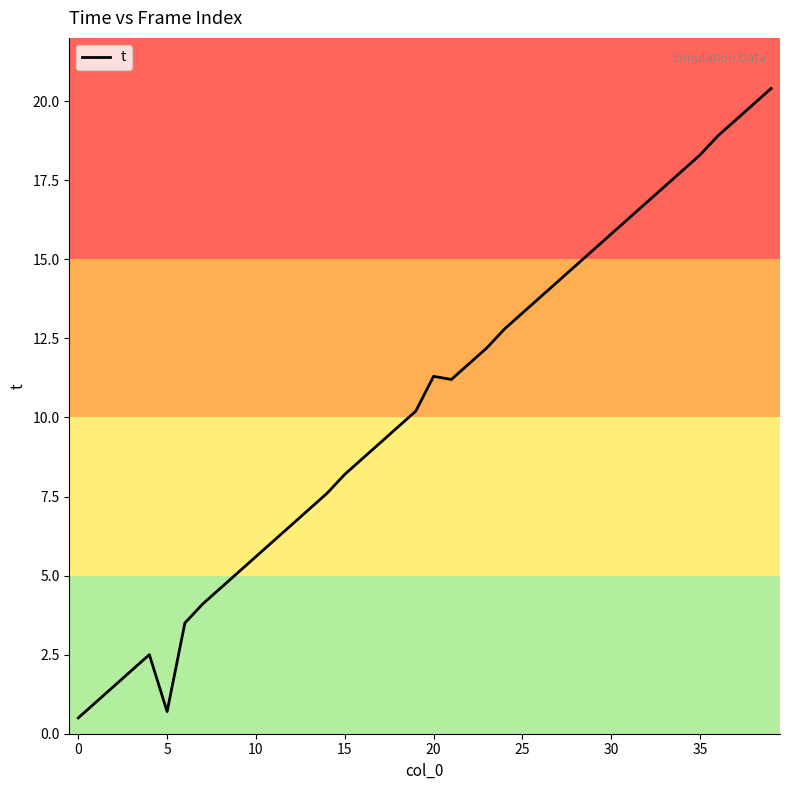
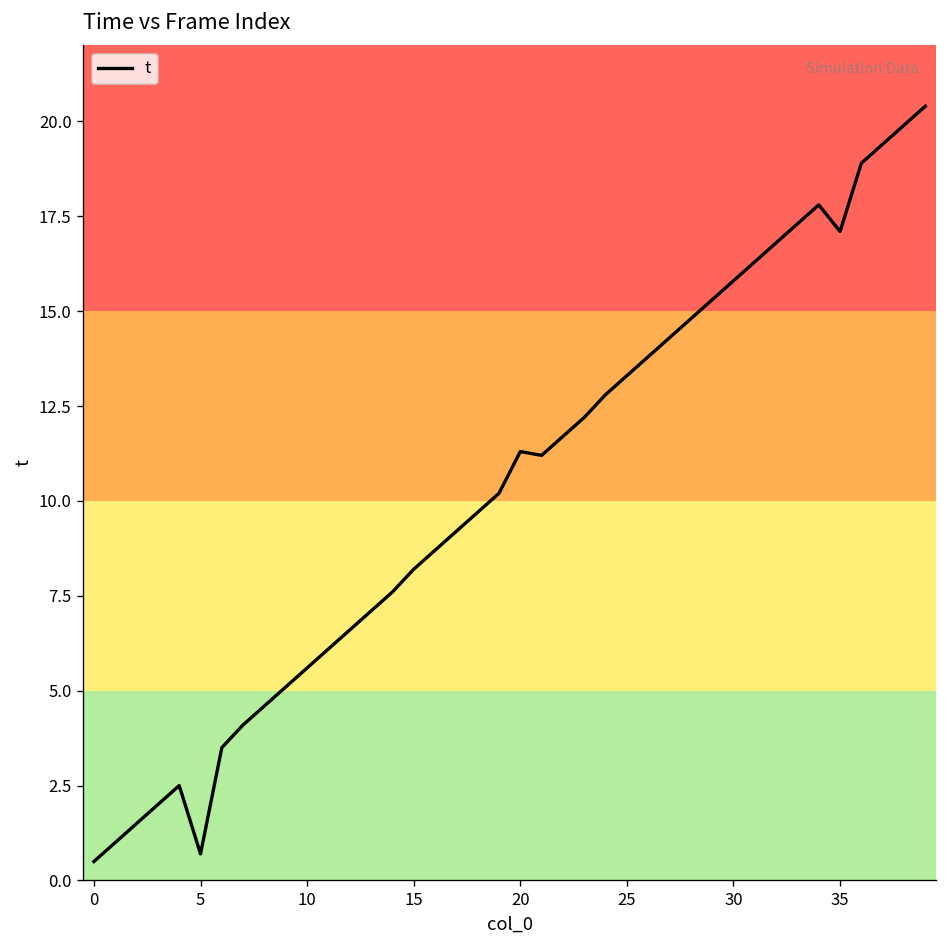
  {
    "0": 0.5,
    "5": 0.7,
    "10": 5.6,
    "15": 8.2,
    "20": 11.3,
    "25": 13.3,
    "30": 15.8,
-   "35": 18.3
+   "35": 17.1
  }
